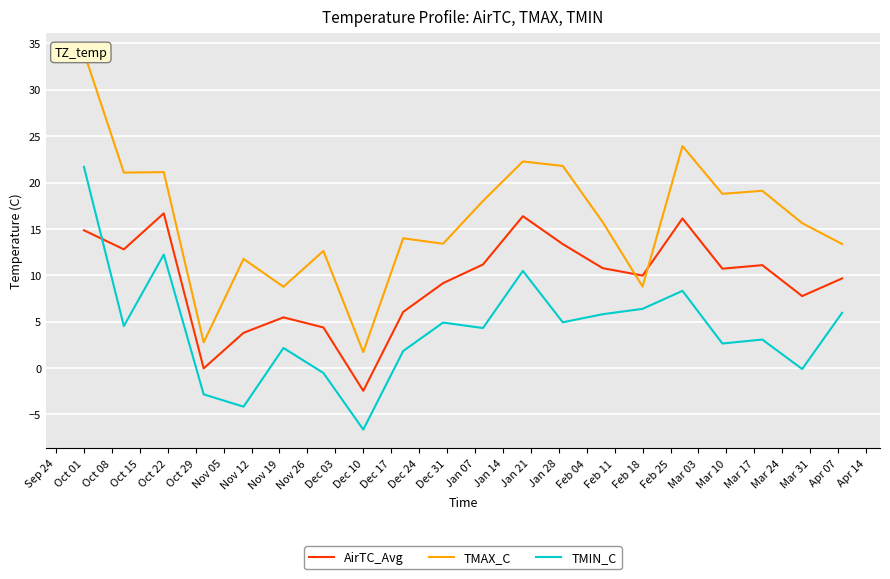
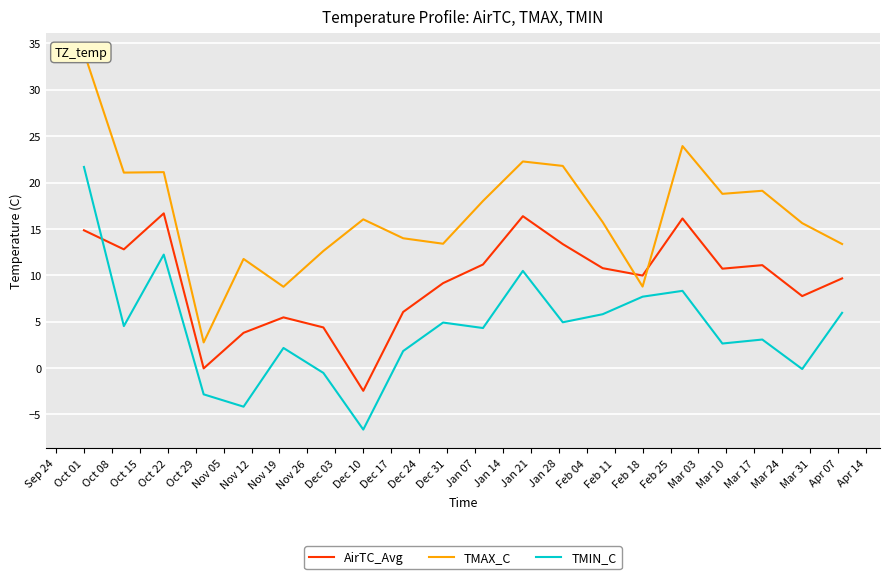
  {
    "AirTC_Avg": {
      "Oct 01": 15,
      "Dec 10": -2,
      "Feb 18": 10
    },
    "TMAX_C": {
-     "Dec 10": 2,
+     "Dec 10": 16,
      "Feb 18": 9
    },
    "TMIN_C": {
      "Oct 01": 22,
      "Dec 10": -7,
-     "Feb 18": 6
+     "Feb 18": 8
    }
  }
